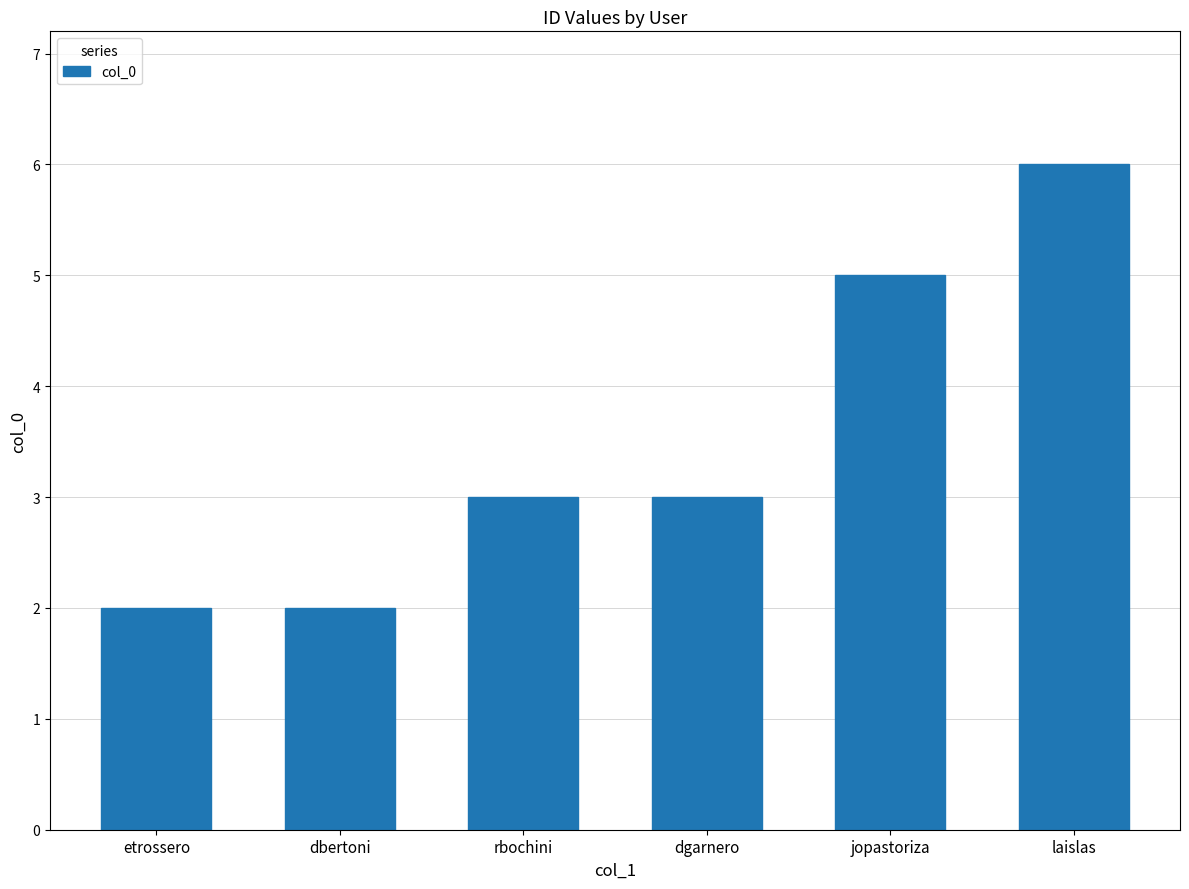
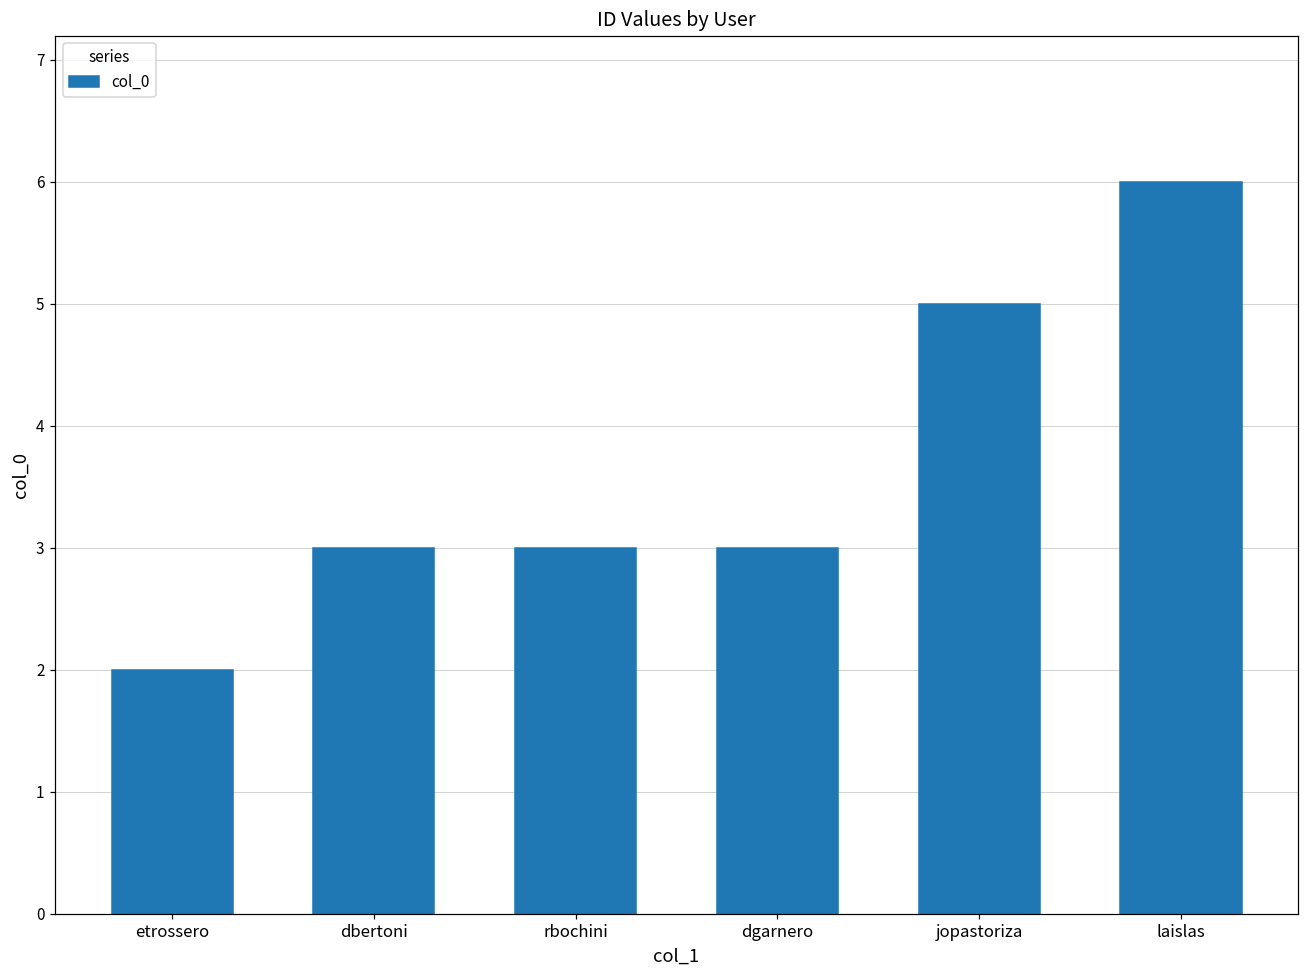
  {
    "etrossero": 2,
-   "dbertoni": 2,
+   "dbertoni": 3,
    "rbochini": 3,
    "dgarnero": 3,
    "jopastoriza": 5,
    "laislas": 6
  }
